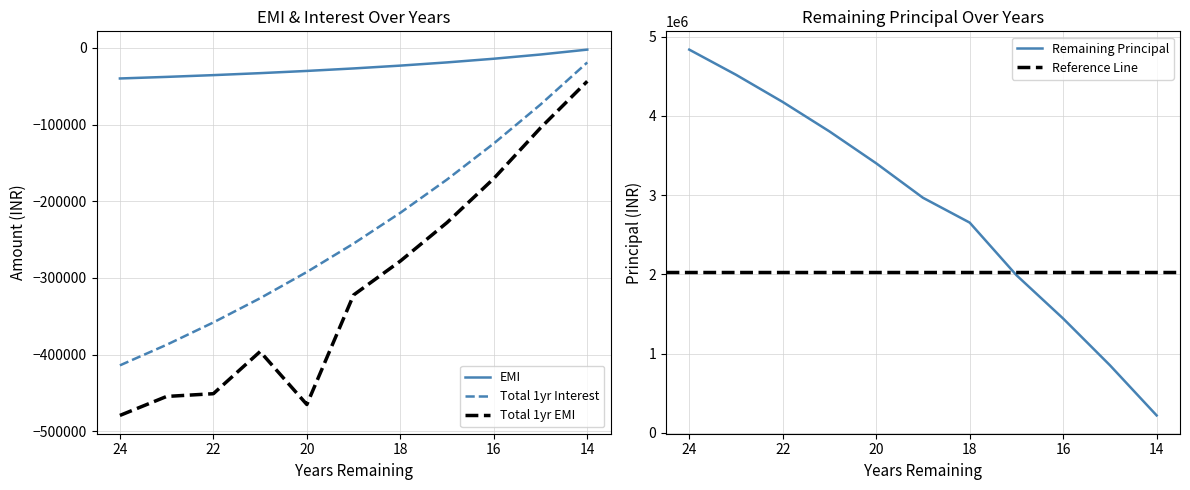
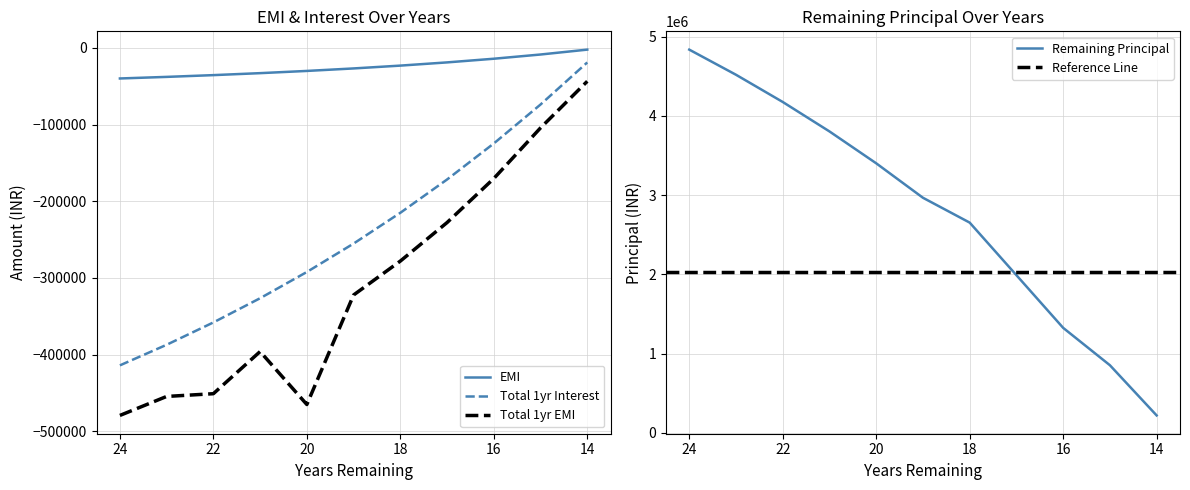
  {
    "EMI & Interest Over Years": {
      "Total 1yr EMI": {
        "24": -480000,
        "22": -450000,
        "20": -470000,
        "18": -280000,
        "16": -170000,
        "14": -40000
      }
    },
    "Remaining Principal Over Years": {
      "24": 4800000,
      "22": 4200000,
      "20": 3400000,
      "18": 2700000,
-     "16": 1400000,
+     "16": 1300000,
      "14": 200000
    }
  }
